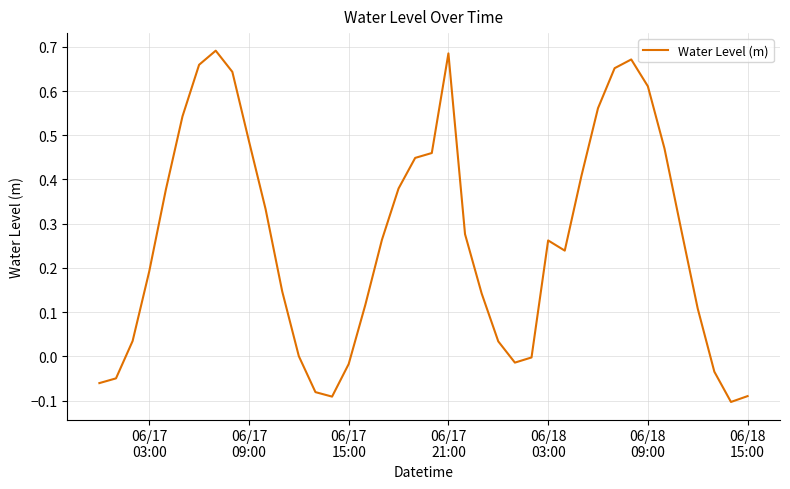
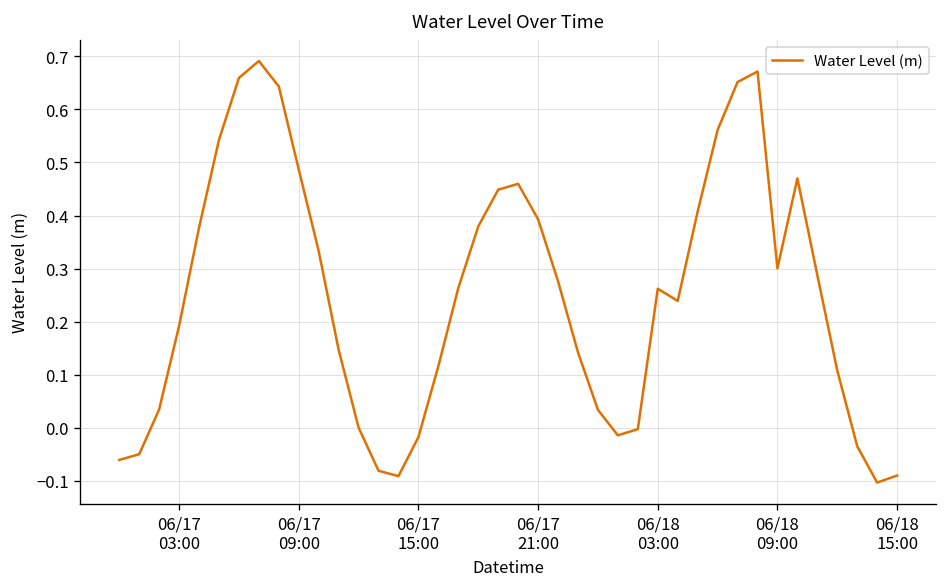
  {
    "06/17 03:00": 0.19,
    "06/17 09:00": 0.49,
    "06/17 15:00": -0.02,
-   "06/17 21:00": 0.69,
+   "06/17 21:00": 0.39,
    "06/18 03:00": 0.26,
-   "06/18 09:00": 0.61,
+   "06/18 09:00": 0.30,
    "06/18 15:00": -0.09
  }
